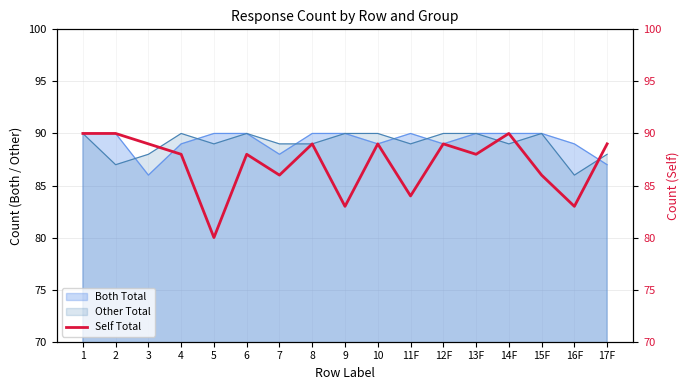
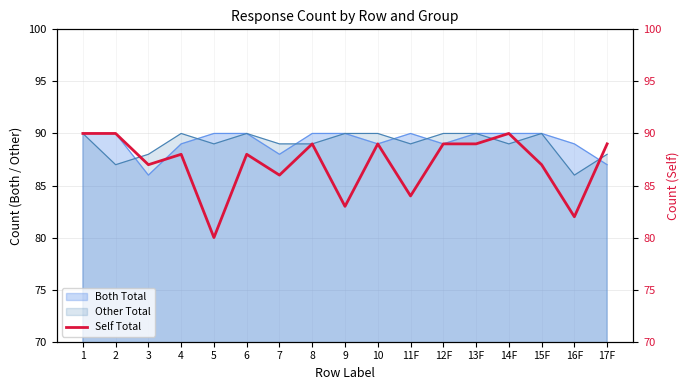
  {
    "Self Total": {
      "1": 90,
      "2": 90,
-     "3": 89,
+     "3": 87,
      "4": 88,
      "5": 80,
      "6": 88,
      "7": 86,
      "8": 89,
      "9": 83,
      "10": 89,
      "11F": 84,
      "12F": 89,
-     "13F": 88,
+     "13F": 89,
      "14F": 90,
-     "15F": 86,
-     "16F": 83,
+     "15F": 87,
+     "16F": 82,
      "17F": 89
    }
  }
